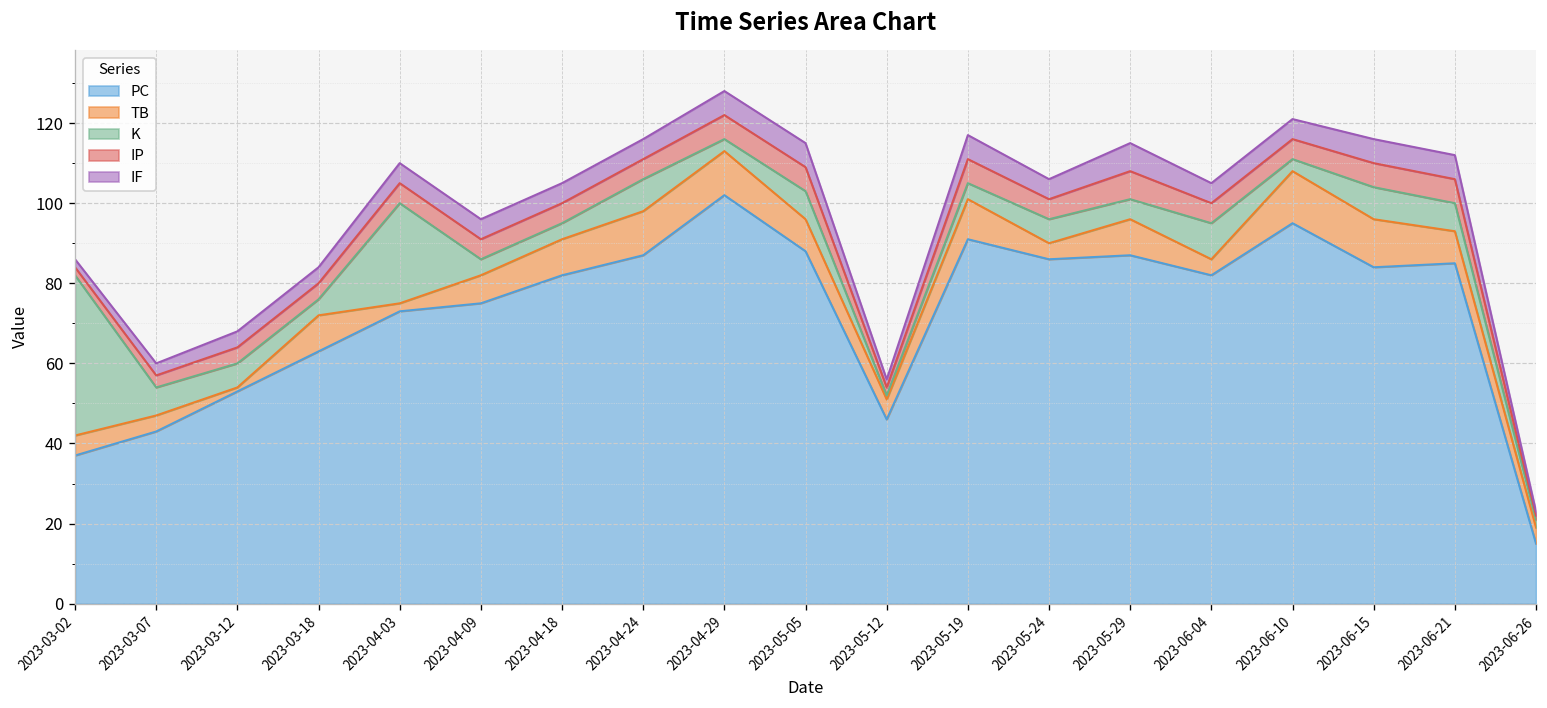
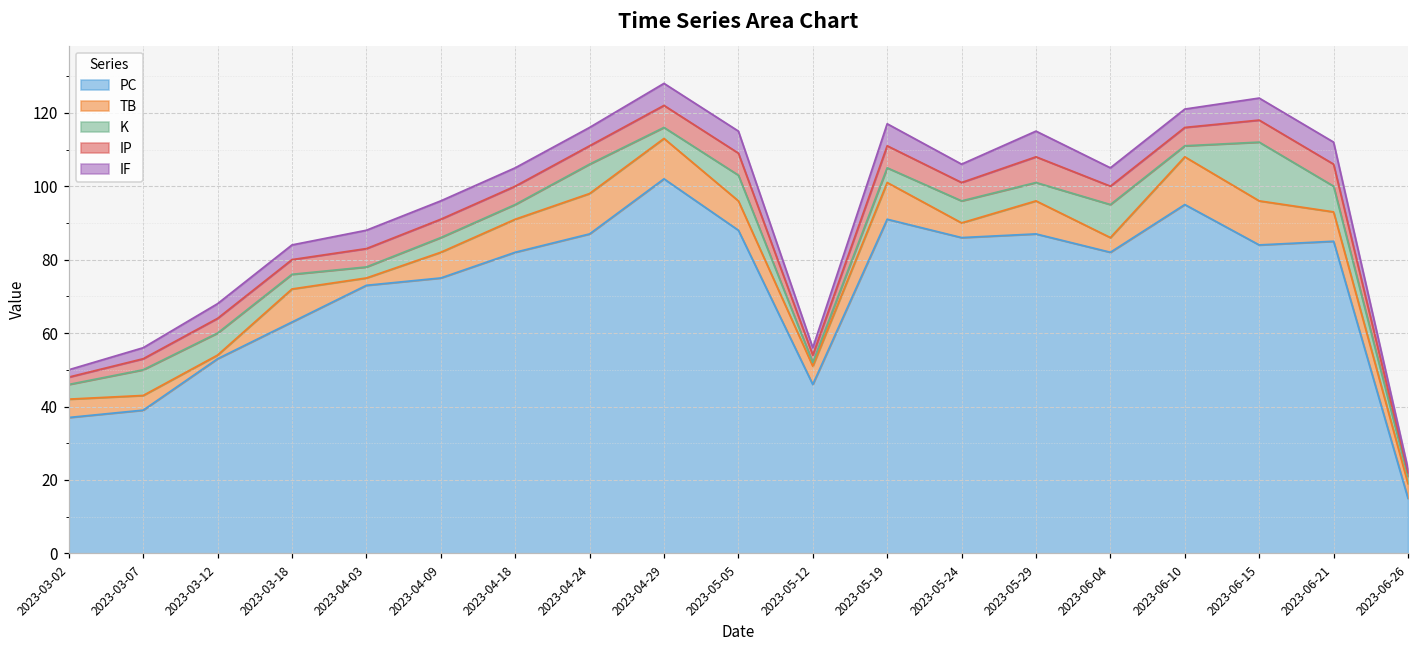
  {
    "PC": {
      "2023-03-02": 37,
-     "2023-03-07": 43,
+     "2023-03-07": 39,
      "2023-03-12": 53,
      "2023-03-18": 63,
      "2023-04-03": 73,
      "2023-04-09": 75,
      "2023-04-18": 82,
      "2023-04-24": 87,
      "2023-04-29": 102,
      "2023-05-05": 88,
      "2023-05-12": 46,
      "2023-05-19": 91,
      "2023-05-24": 86,
      "2023-05-29": 87,
      "2023-06-04": 82,
      "2023-06-10": 95,
      "2023-06-15": 84,
      "2023-06-21": 85,
      "2023-06-26": 15
    },
    "K": {
-     "2023-03-02": 40,
+     "2023-03-02": 4,
      "2023-03-07": 7,
      "2023-03-12": 6,
      "2023-03-18": 4,
-     "2023-04-03": 25,
+     "2023-04-03": 3,
      "2023-04-09": 4,
      "2023-04-18": 4,
      "2023-04-24": 8,
      "2023-04-29": 3,
      "2023-05-05": 7,
      "2023-05-12": 1,
      "2023-05-19": 4,
      "2023-05-24": 6,
      "2023-05-29": 5,
      "2023-06-04": 9,
      "2023-06-10": 3,
-     "2023-06-15": 8,
+     "2023-06-15": 16,
      "2023-06-21": 7,
      "2023-06-26": 2
    },
    "IF": {
      "2023-03-02": 2,
      "2023-03-07": 3,
      "2023-03-12": 4,
      "2023-03-18": 4,
      "2023-04-03": 5,
      "2023-04-09": 5,
      "2023-04-18": 5,
      "2023-04-24": 5,
      "2023-04-29": 6,
      "2023-05-05": 6,
      "2023-05-12": 2,
      "2023-05-19": 6,
      "2023-05-24": 5,
      "2023-05-29": 7,
      "2023-06-04": 5,
      "2023-06-10": 5,
      "2023-06-15": 6,
      "2023-06-21": 6,
      "2023-06-26": 1
    }
  }
